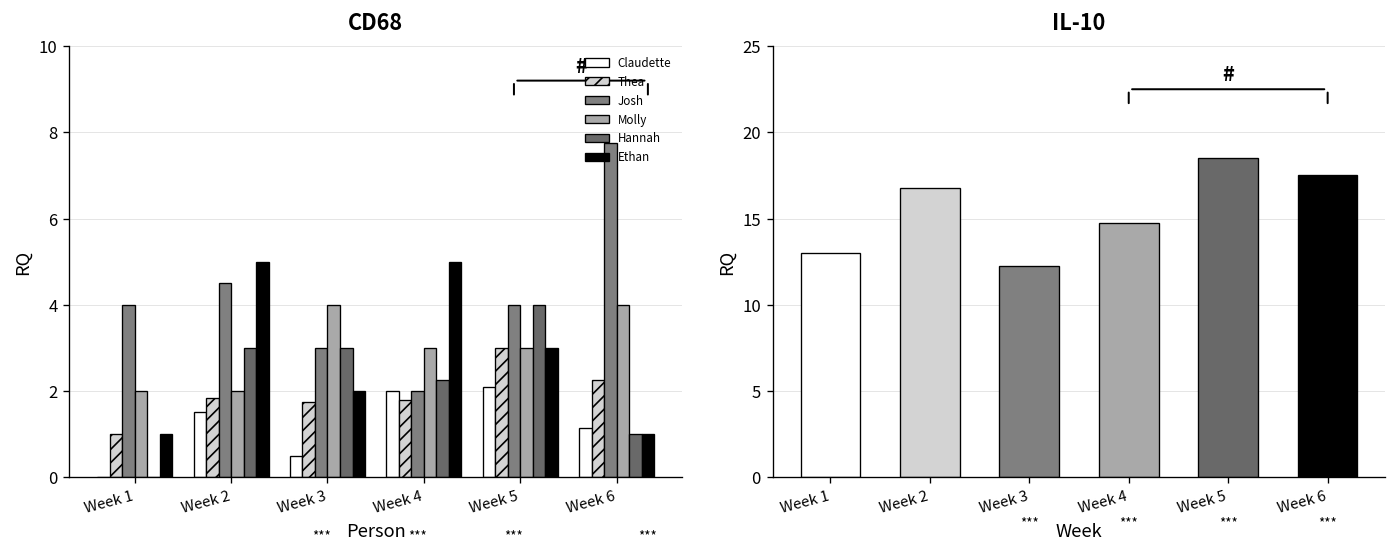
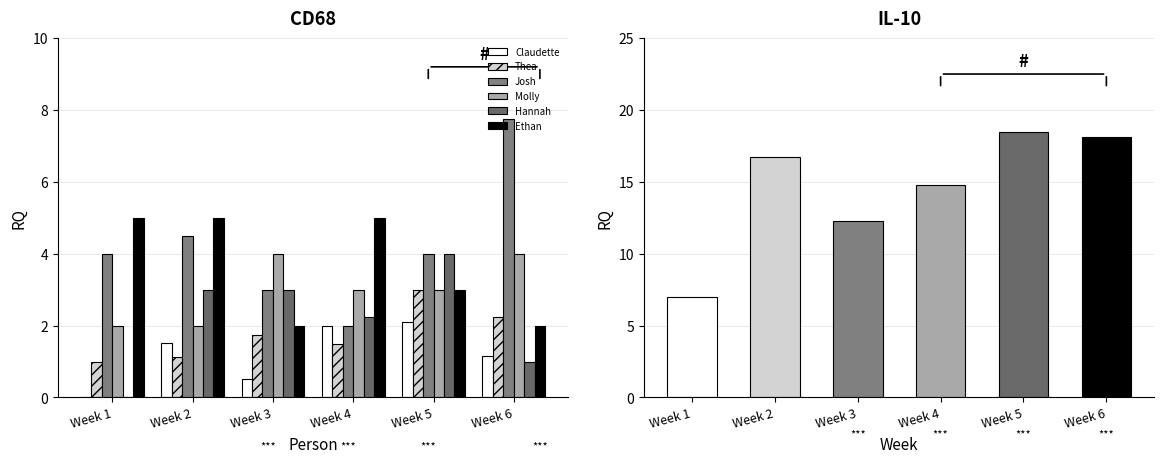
  {
    "CD68": {
      "Claudette": {
        "Week 1": 0.0,
        "Week 2": 1.5,
        "Week 3": 0.5,
        "Week 4": 2.0,
        "Week 5": 2.1,
        "Week 6": 1.2
      },
      "Thea": {
        "Week 1": 1.0,
-       "Week 2": 1.8,
+       "Week 2": 1.1,
        "Week 3": 1.8,
-       "Week 4": 1.8,
+       "Week 4": 1.5,
        "Week 5": 3.0,
        "Week 6": 2.3
      },
      "Molly": {
        "Week 1": 2.0,
        "Week 2": 2.0,
        "Week 3": 4.0,
        "Week 4": 3.0,
        "Week 5": 3.0,
        "Week 6": 4.0
      },
      "Ethan": {
-       "Week 1": 1,
+       "Week 1": 5,
        "Week 2": 5,
        "Week 3": 2,
        "Week 4": 5,
        "Week 5": 3,
-       "Week 6": 1
+       "Week 6": 2
      }
    },
    "IL-10": {
-     "Week 1": 13,
+     "Week 1": 7,
      "Week 2": 16.8,
      "Week 3": 12.3,
      "Week 4": 14.8,
      "Week 5": 18.5,
-     "Week 6": 17.5
+     "Week 6": 18.1
    }
  }
